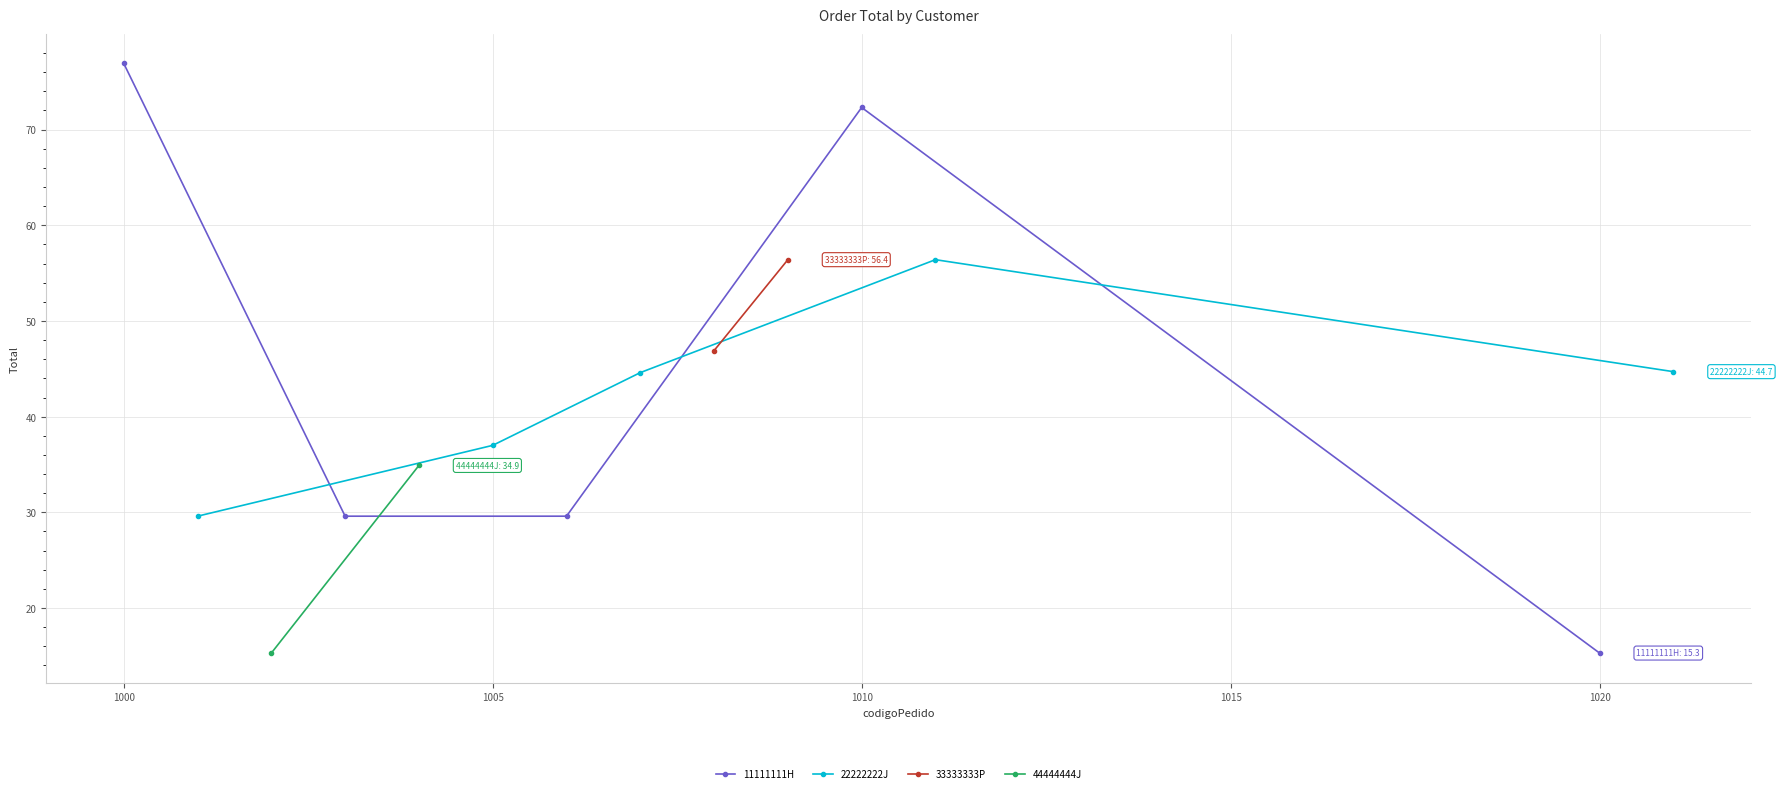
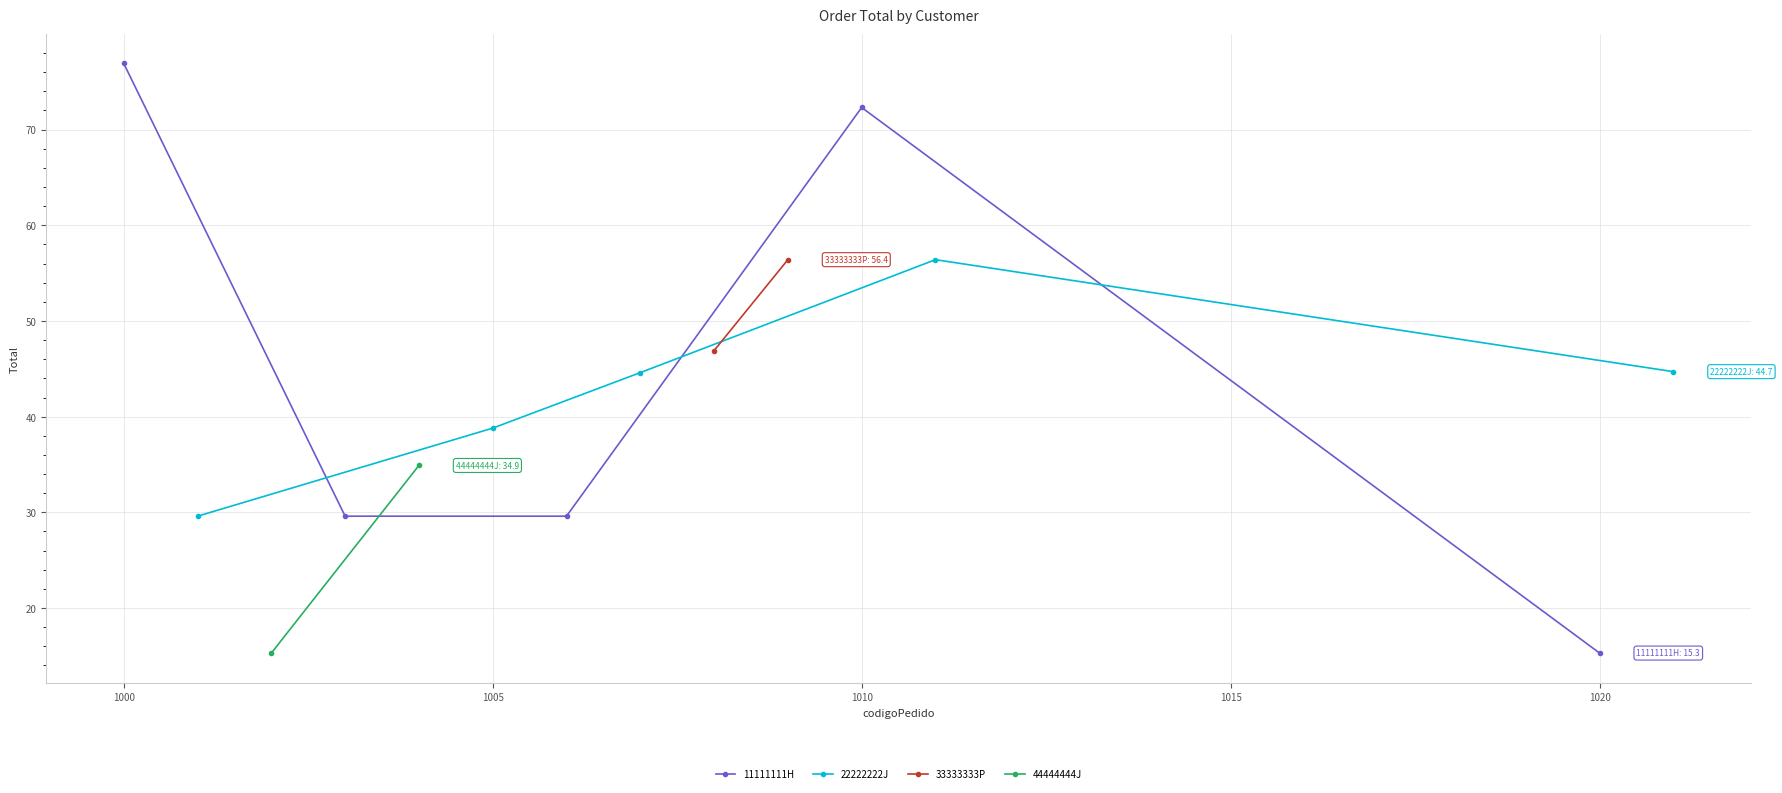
  {
    "11111111H": {
      "1000": 77,
      "1010": 72,
      "1020": 15
    },
    "22222222J": {
-     "1005": 37
+     "1005": 39
    }
  }
